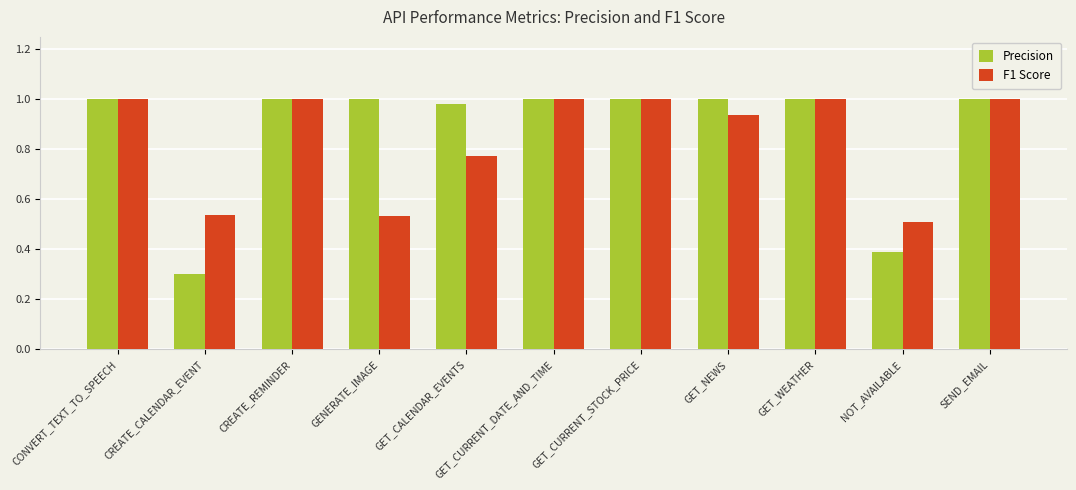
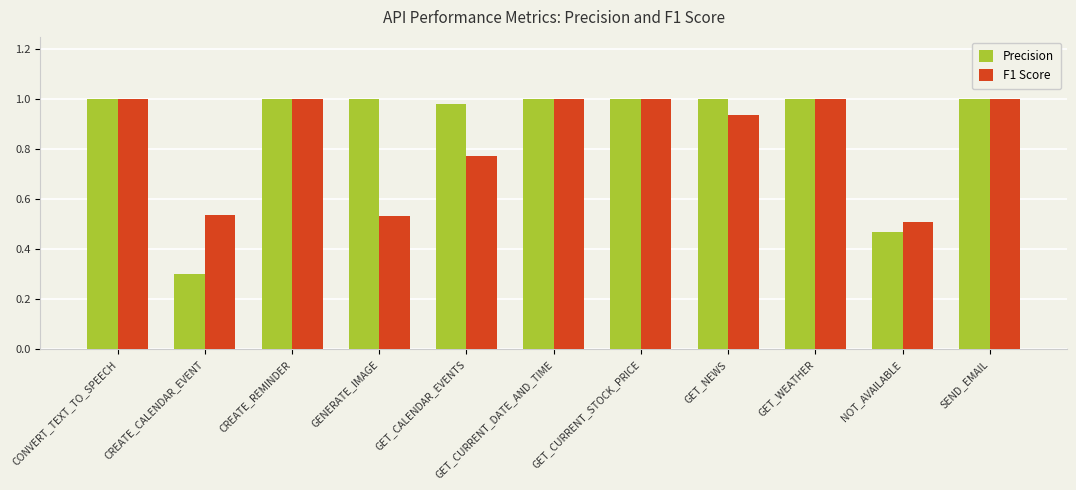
  {
    "Precision": {
      "CONVERT_TEXT_TO_SPEECH": 1.00,
      "CREATE_CALENDAR_EVENT": 0.30,
      "CREATE_REMINDER": 1.00,
      "GENERATE_IMAGE": 1.00,
      "GET_CALENDAR_EVENTS": 0.98,
      "GET_CURRENT_DATE_AND_TIME": 1.00,
      "GET_CURRENT_STOCK_PRICE": 1.00,
      "GET_NEWS": 1.00,
      "GET_WEATHER": 1.00,
-     "NOT_AVAILABLE": 0.39,
+     "NOT_AVAILABLE": 0.47,
      "SEND_EMAIL": 1.00
    },
    "F1 Score": {
      "CONVERT_TEXT_TO_SPEECH": 1.00,
      "CREATE_CALENDAR_EVENT": 0.54,
      "CREATE_REMINDER": 1.00,
      "GENERATE_IMAGE": 0.54,
      "GET_CALENDAR_EVENTS": 0.77,
      "GET_CURRENT_DATE_AND_TIME": 1.00,
      "GET_CURRENT_STOCK_PRICE": 1.00,
      "GET_NEWS": 0.94,
      "GET_WEATHER": 1.00,
      "NOT_AVAILABLE": 0.51,
      "SEND_EMAIL": 1.00
    }
  }
